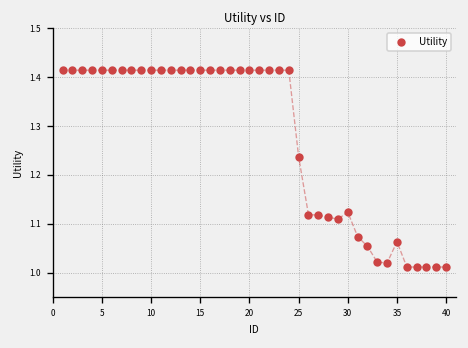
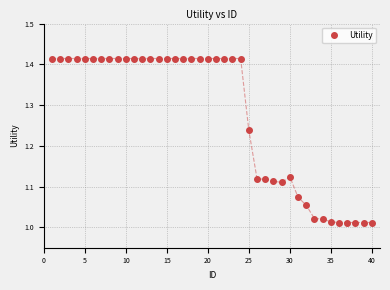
  {
    "5": 1.41,
    "10": 1.41,
    "15": 1.41,
    "20": 1.41,
    "25": 1.24,
    "30": 1.12,
-   "35": 1.06,
+   "35": 1.01,
    "40": 1.01
  }
